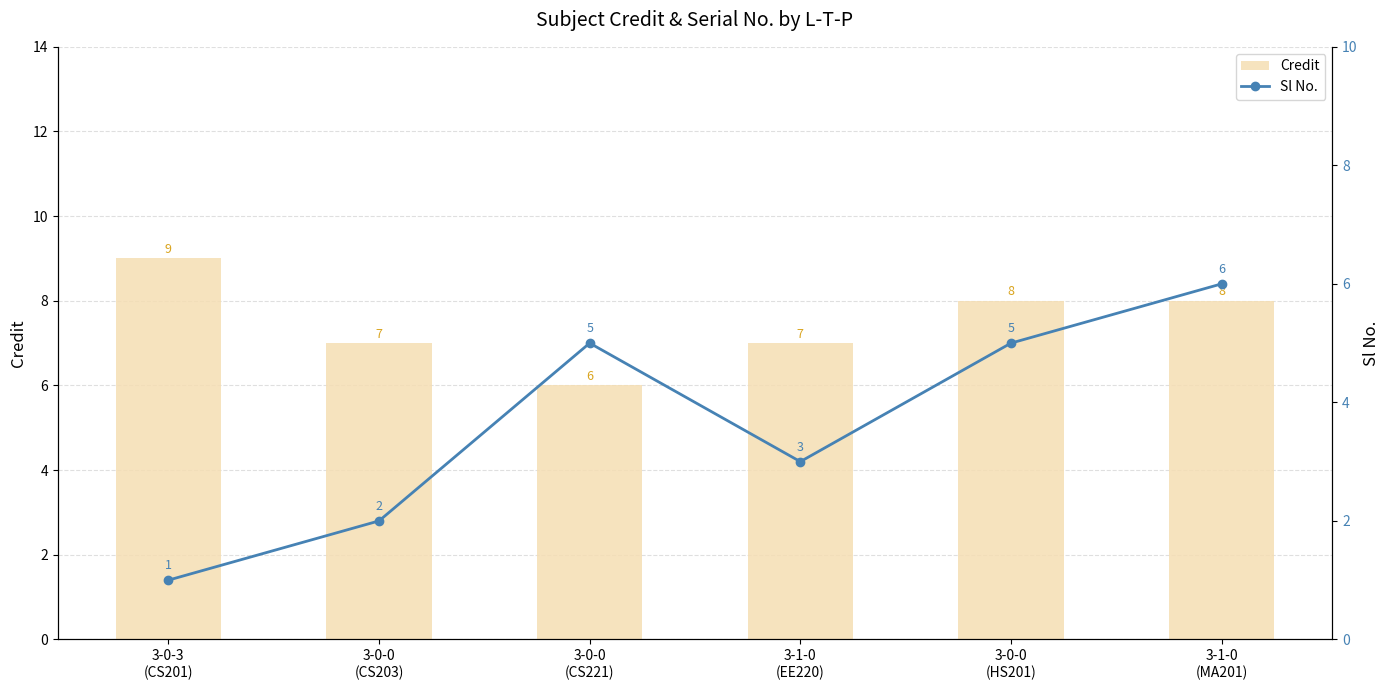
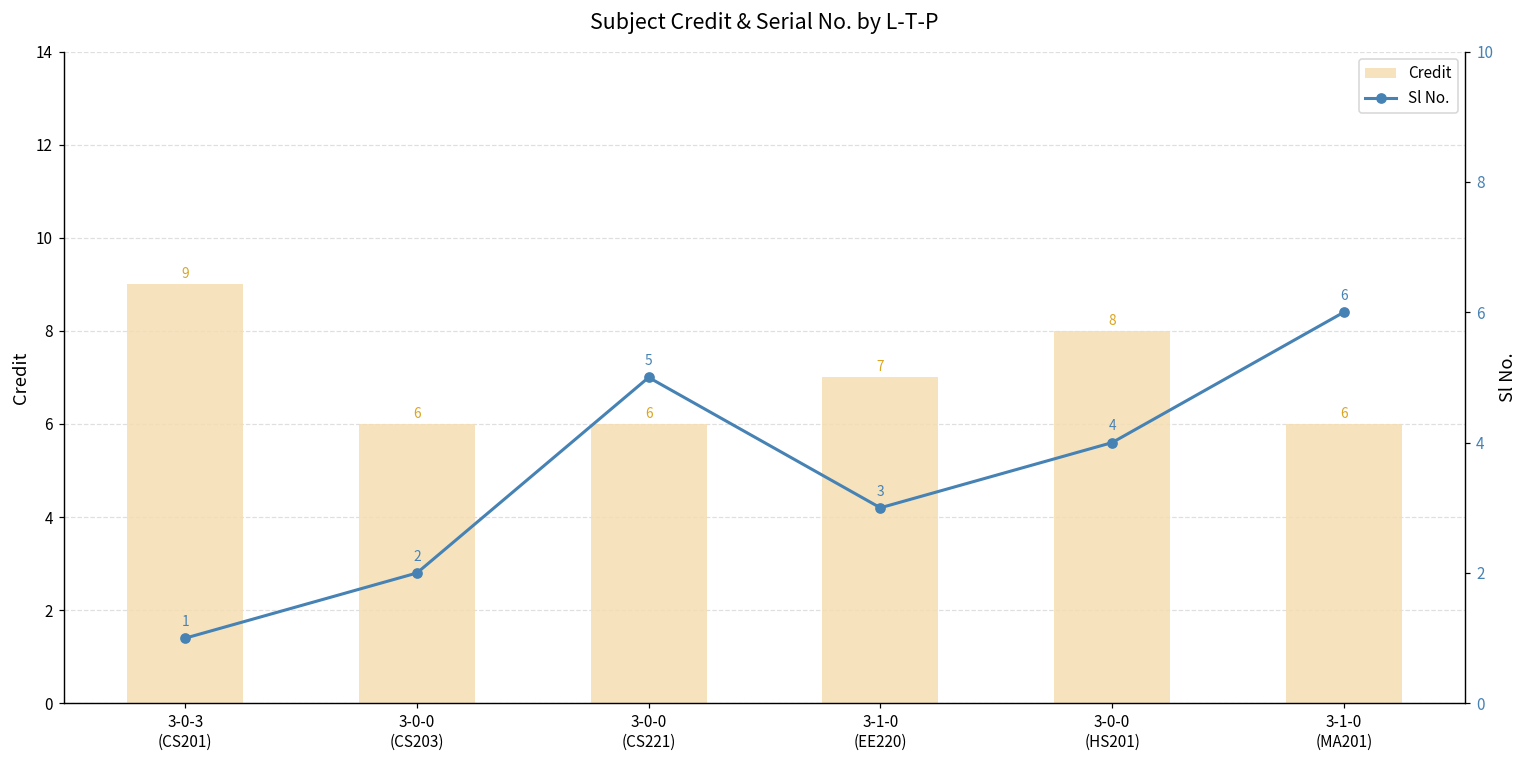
  {
    "Credit": {
      "3-0-3 (CS201)": 9,
-     "3-0-0 (CS203)": 7,
+     "3-0-0 (CS203)": 6,
      "3-0-0 (CS221)": 6,
      "3-1-0 (EE220)": 7,
      "3-0-0 (HS201)": 8,
-     "3-1-0 (MA201)": 8
+     "3-1-0 (MA201)": 6
    },
    "Sl No.": {
      "3-0-3 (CS201)": 1,
      "3-0-0 (CS203)": 2,
      "3-0-0 (CS221)": 5,
      "3-1-0 (EE220)": 3,
-     "3-0-0 (HS201)": 5,
+     "3-0-0 (HS201)": 4,
      "3-1-0 (MA201)": 6
    }
  }
